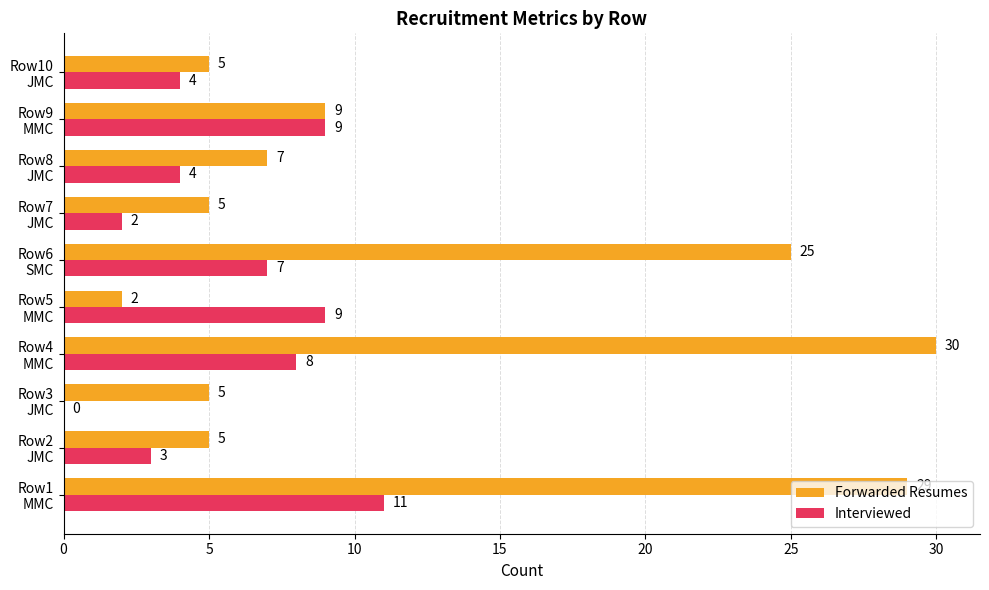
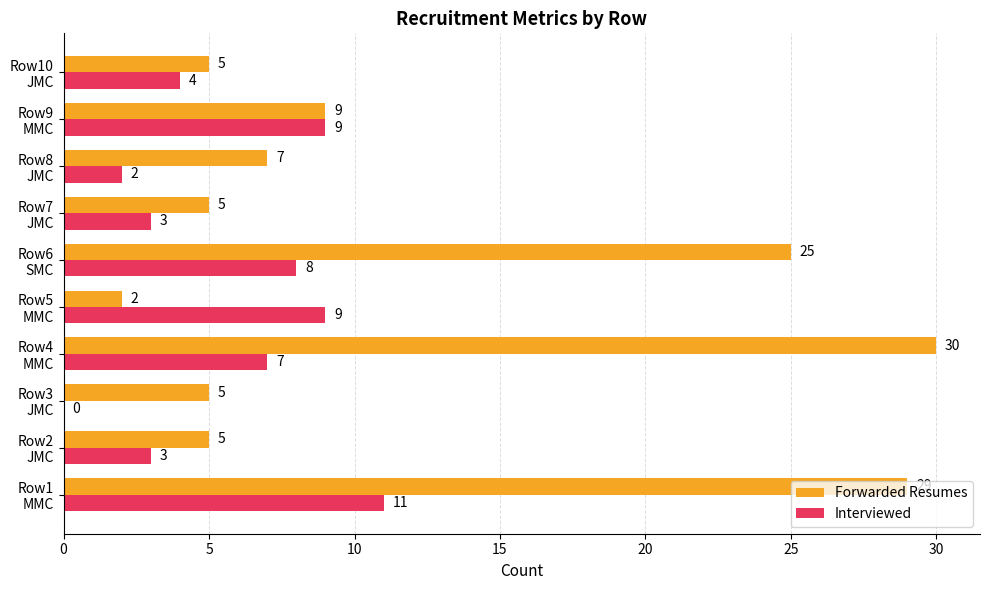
  {
    "Forwarded Resumes": {
      "Row10 JMC": 5,
      "Row9 MMC": 9,
      "Row8 JMC": 7,
      "Row7 JMC": 5,
      "Row6 SMC": 25,
      "Row5 MMC": 2,
      "Row4 MMC": 30,
      "Row3 JMC": 5,
      "Row2 JMC": 5
    },
    "Interviewed": {
      "Row10 JMC": 4,
      "Row9 MMC": 9,
-     "Row8 JMC": 4,
-     "Row7 JMC": 2,
-     "Row6 SMC": 7,
+     "Row8 JMC": 2,
+     "Row7 JMC": 3,
+     "Row6 SMC": 8,
      "Row5 MMC": 9,
-     "Row4 MMC": 8,
+     "Row4 MMC": 7,
      "Row3 JMC": 0,
      "Row2 JMC": 3,
      "Row1 MMC": 11
    }
  }
